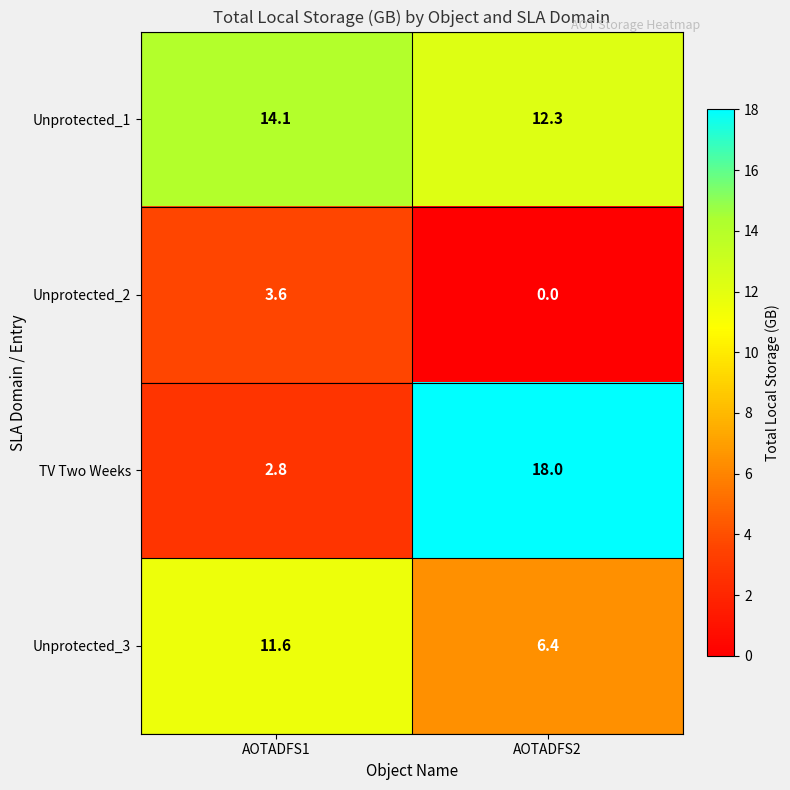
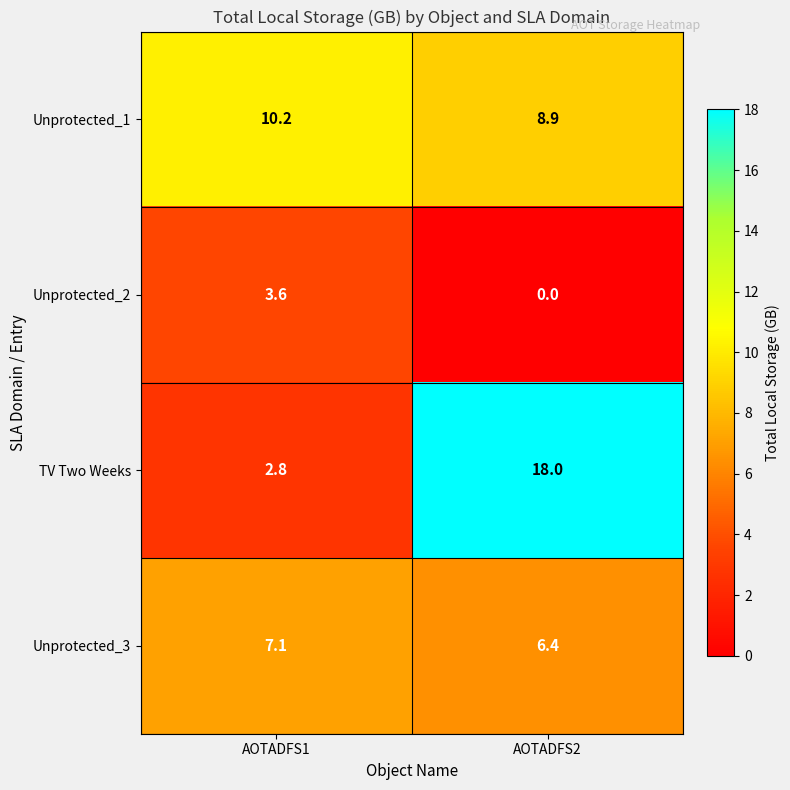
  {
    "Unprotected_1": {
-     "AOTADFS1": 14.1,
-     "AOTADFS2": 12.3
+     "AOTADFS1": 10.2,
+     "AOTADFS2": 8.9
    },
    "Unprotected_2": {
      "AOTADFS1": 3.6,
      "AOTADFS2": 0.0
    },
    "TV Two Weeks": {
      "AOTADFS1": 2.8,
      "AOTADFS2": 18.0
    },
    "Unprotected_3": {
-     "AOTADFS1": 11.6,
+     "AOTADFS1": 7.1,
      "AOTADFS2": 6.4
    }
  }
